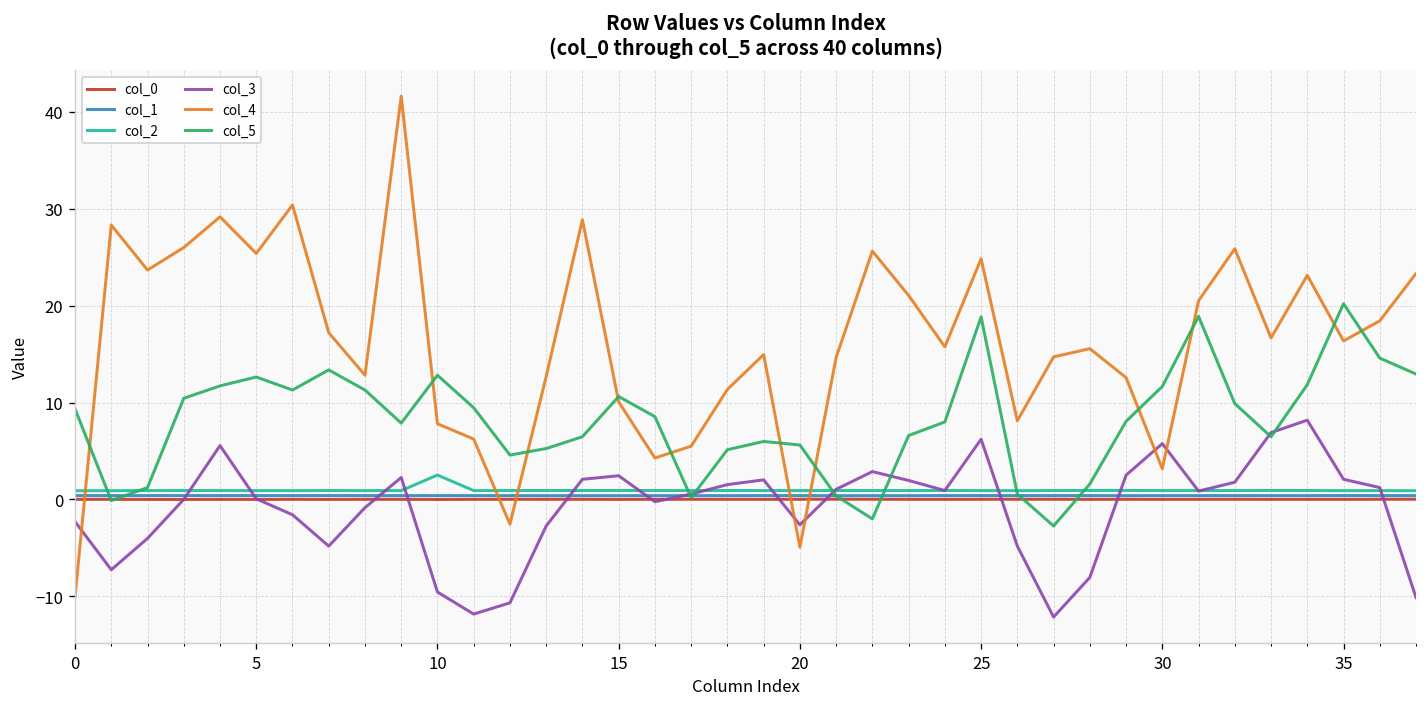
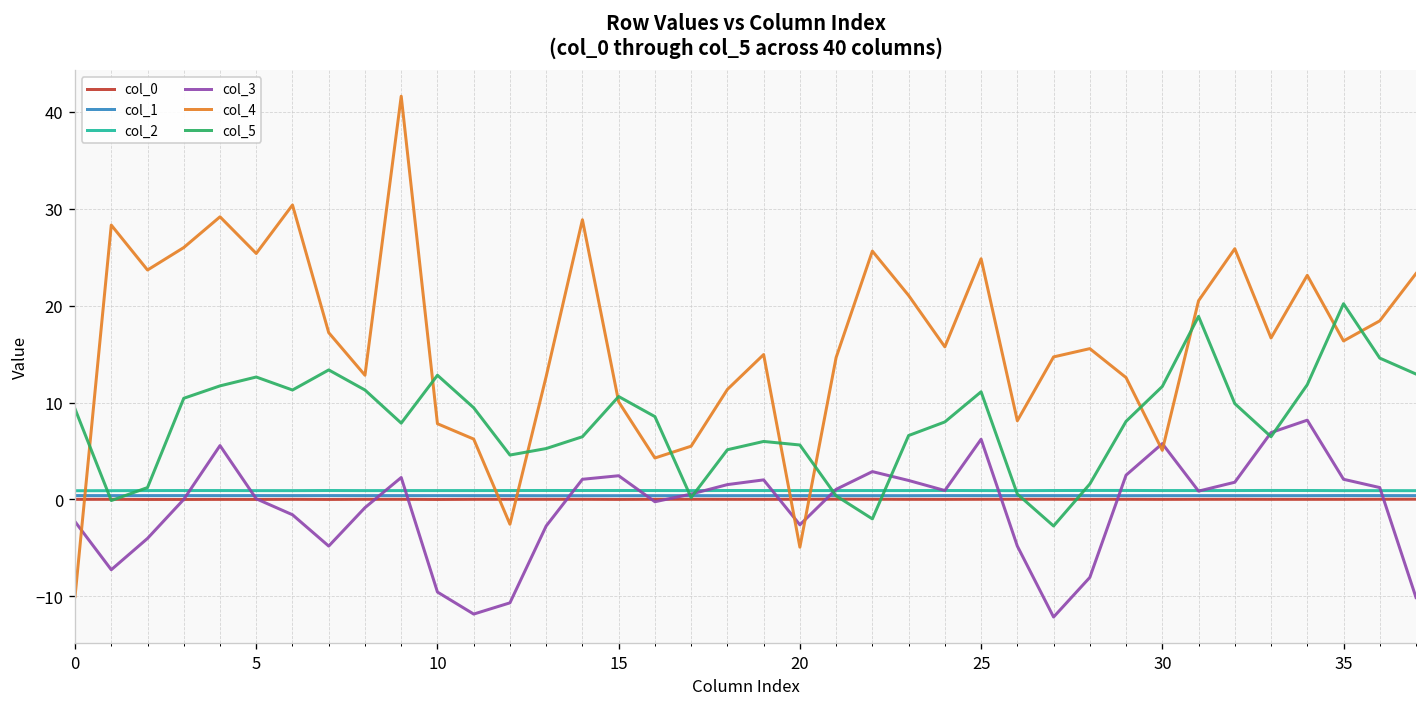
  {
    "col_0": {
      "0": 0,
      "10": 0,
      "15": 0,
      "20": 0,
      "25": 0,
      "30": 0,
      "35": 0
    },
    "col_1": {
      "0": 0,
      "5": 0,
      "10": 0,
      "15": 0,
      "20": 0,
      "25": 0,
      "30": 0,
      "35": 0
    },
    "col_2": {
      "0": 1,
      "5": 1,
-     "10": 3,
+     "10": 1,
      "15": 1,
      "20": 1,
      "25": 1,
      "30": 1,
      "35": 1
    },
    "col_3": {
      "0": -2,
      "10": -10,
      "15": 2,
      "20": -3,
      "25": 6,
      "30": 6,
      "35": 2
    },
    "col_4": {
      "0": -10,
      "5": 25,
      "10": 8,
      "15": 10,
      "20": -5,
      "25": 25,
-     "30": 3,
+     "30": 5,
      "35": 16
    },
    "col_5": {
      "0": 9,
      "5": 13,
      "10": 13,
      "15": 11,
      "20": 6,
-     "25": 19,
+     "25": 11,
      "30": 12,
      "35": 20
    }
  }
